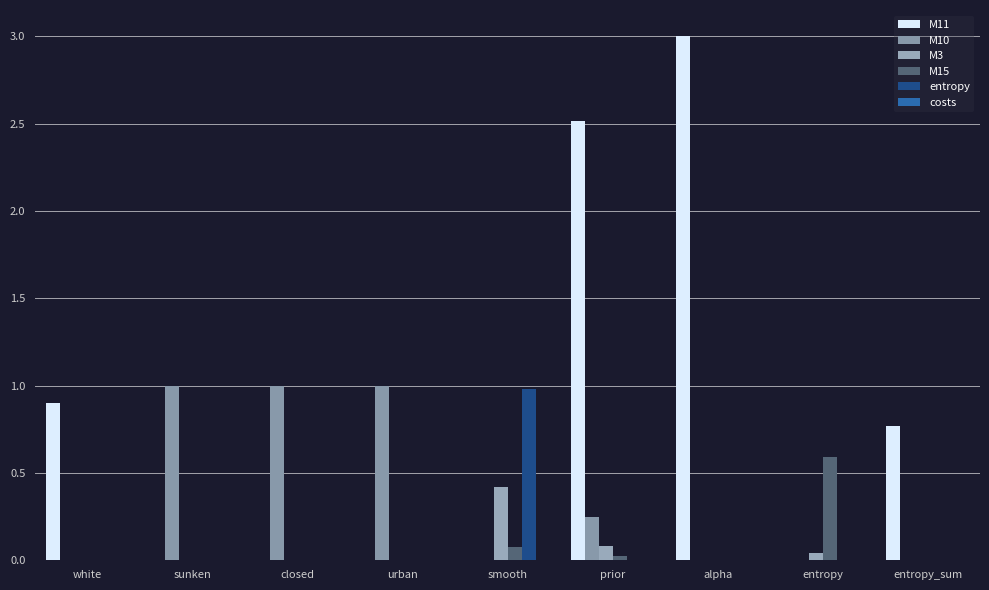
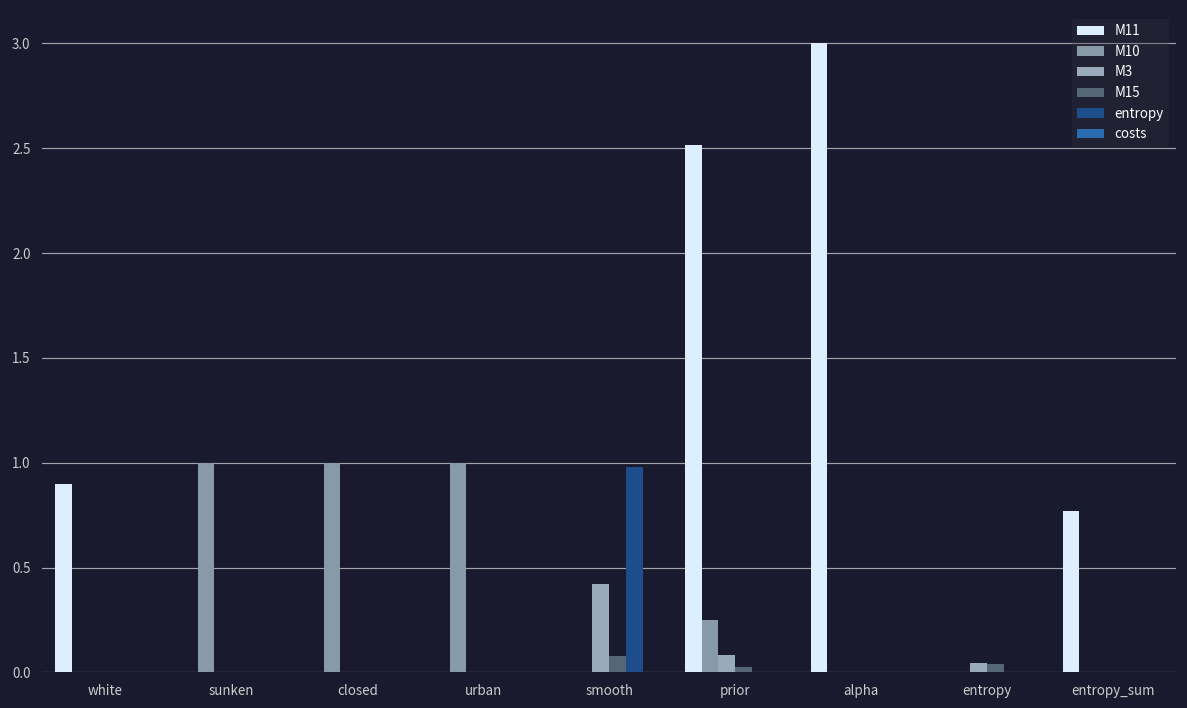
  {
    "M11": {
      "white": 0.90,
      "sunken": 0.00,
      "closed": 0.00,
      "urban": 0.00,
      "smooth": 0.00,
      "prior": 2.52,
      "alpha": 3.00,
      "entropy": 0.00,
      "entropy_sum": 0.77
    },
    "M15": {
      "white": 0.00,
      "sunken": 0.00,
      "closed": 0.00,
      "urban": 0.00,
      "smooth": 0.08,
      "prior": 0.03,
      "alpha": 0.00,
-     "entropy": 0.59,
+     "entropy": 0.04,
      "entropy_sum": 0.00
    }
  }
